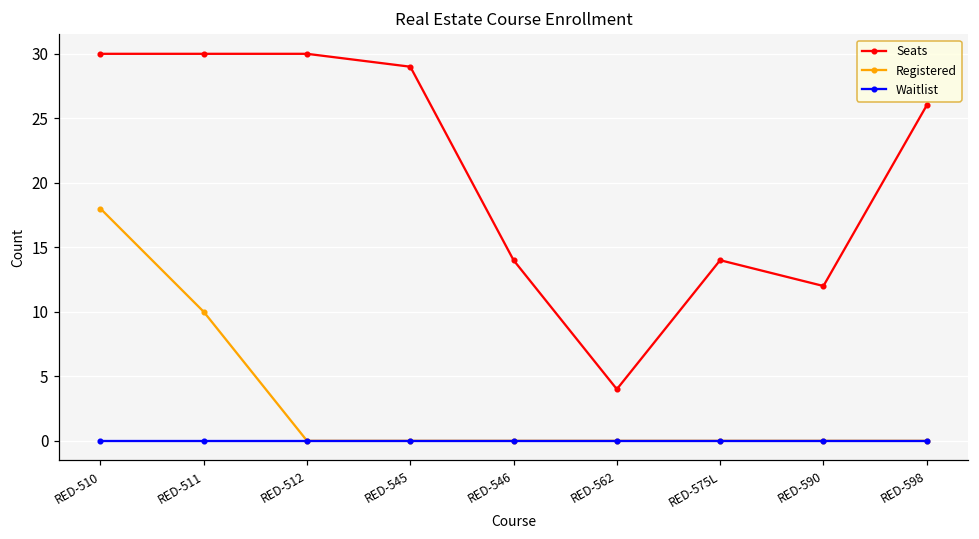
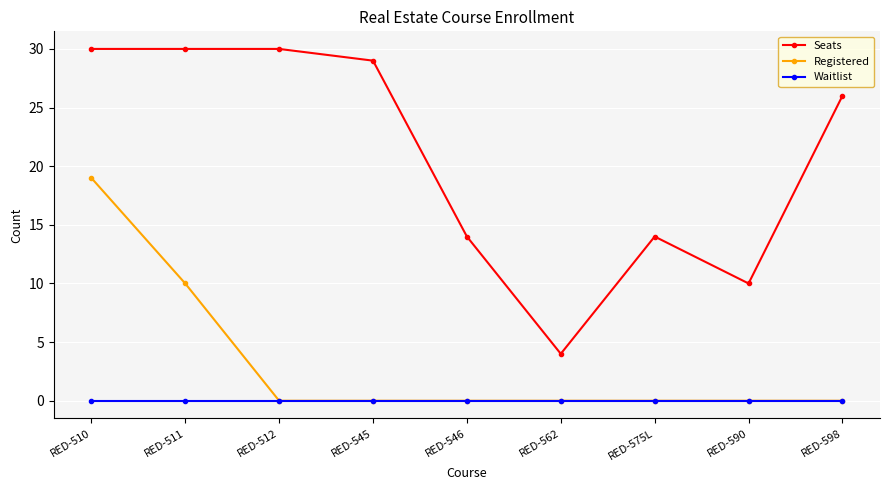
  {
    "Seats": {
      "RED-510": 30,
      "RED-511": 30,
      "RED-512": 30,
      "RED-545": 29,
      "RED-546": 14,
      "RED-562": 4,
      "RED-575L": 14,
-     "RED-590": 12,
+     "RED-590": 10,
      "RED-598": 26
    },
    "Registered": {
-     "RED-510": 18,
+     "RED-510": 19,
      "RED-511": 10
    },
    "Waitlist": {
      "RED-510": 0,
      "RED-511": 0
    }
  }
